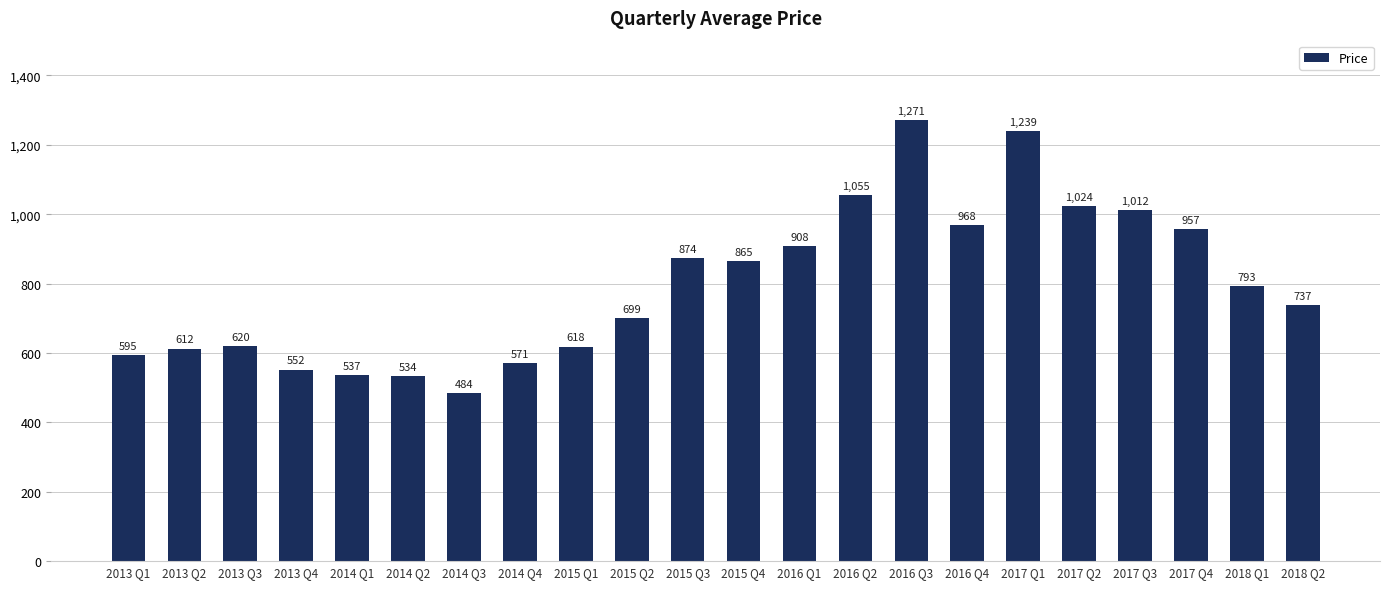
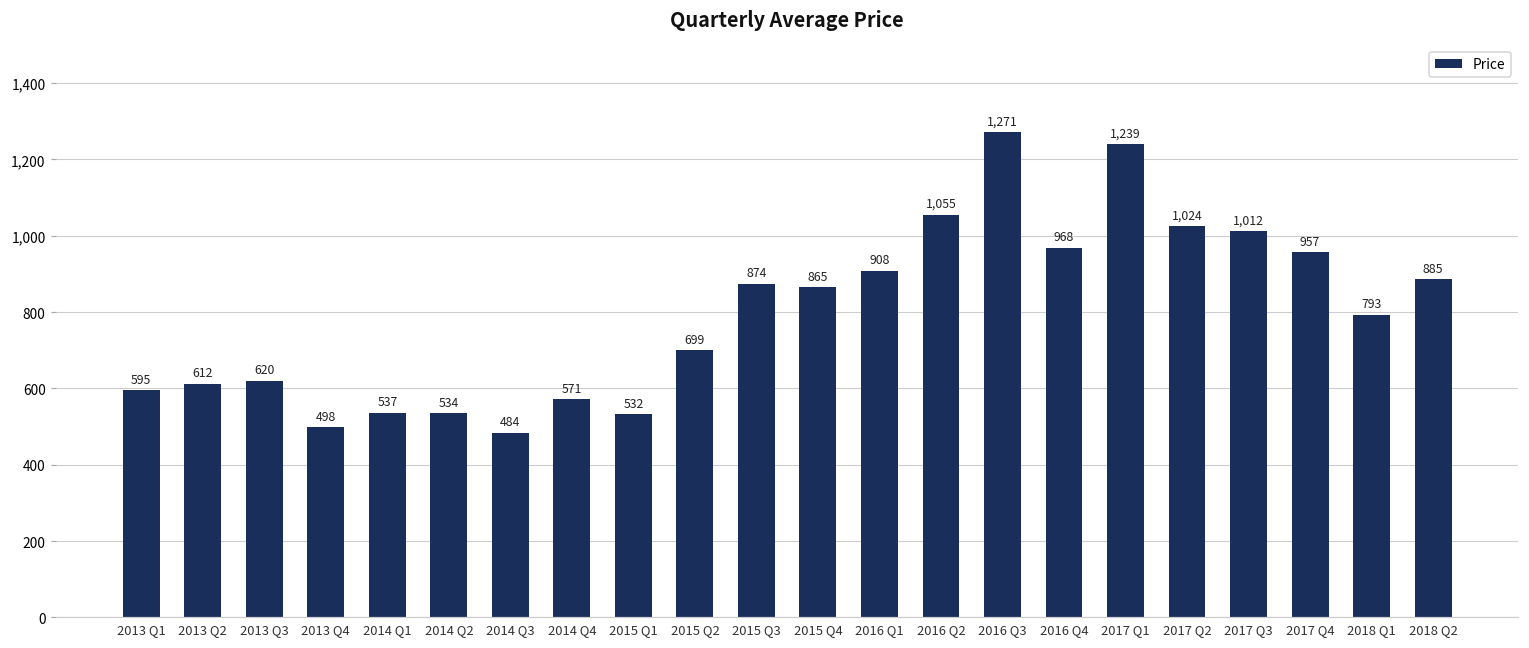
  {
    "2013 Q1": "595",
    "2013 Q2": "612",
    "2013 Q3": "620",
-   "2013 Q4": "552",
+   "2013 Q4": "498",
    "2014 Q1": "537",
    "2014 Q2": "534",
    "2014 Q3": "484",
    "2014 Q4": "571",
-   "2015 Q1": "618",
+   "2015 Q1": "532",
    "2015 Q2": "699",
    "2015 Q3": "874",
    "2015 Q4": "865",
    "2016 Q1": "908",
    "2016 Q2": "1,055",
    "2016 Q3": "1,271",
    "2016 Q4": "968",
    "2017 Q1": "1,239",
    "2017 Q2": "1,024",
    "2017 Q3": "1,012",
    "2017 Q4": "957",
    "2018 Q1": "793",
-   "2018 Q2": "737"
+   "2018 Q2": "885"
  }
